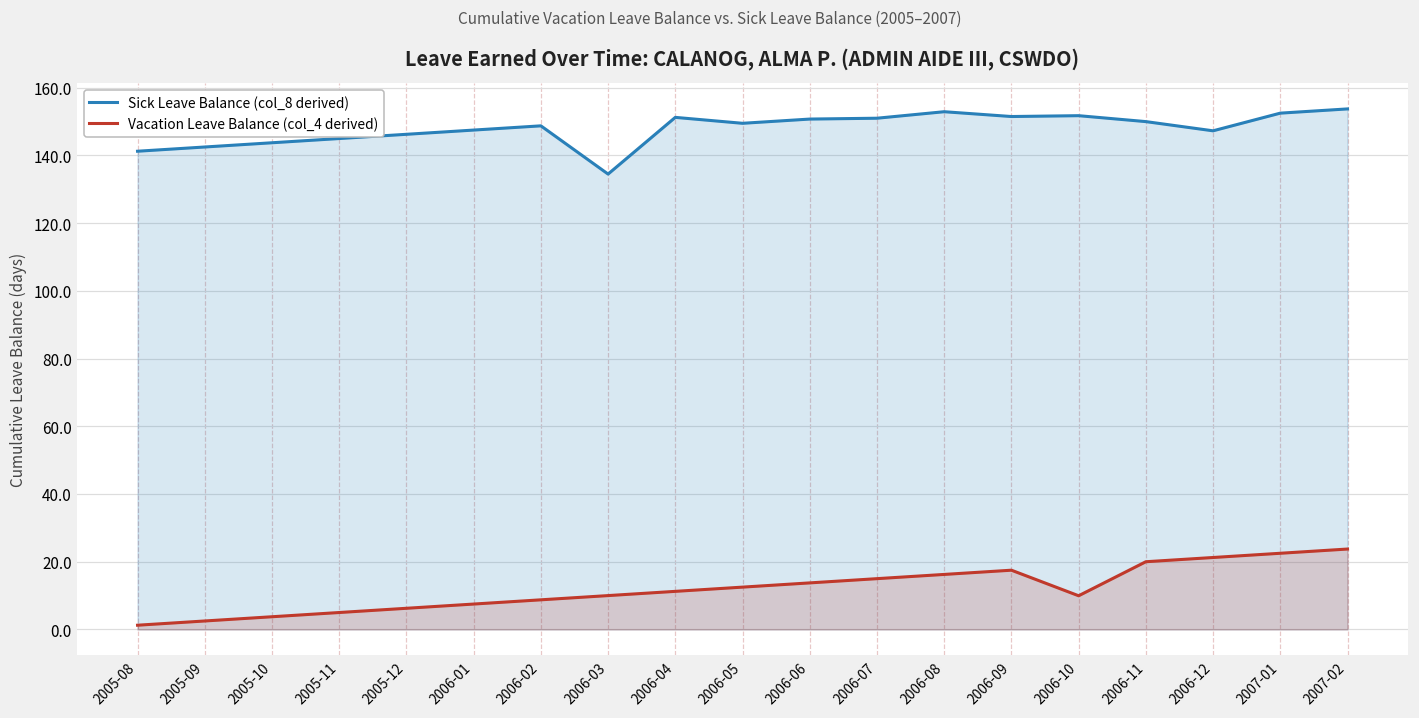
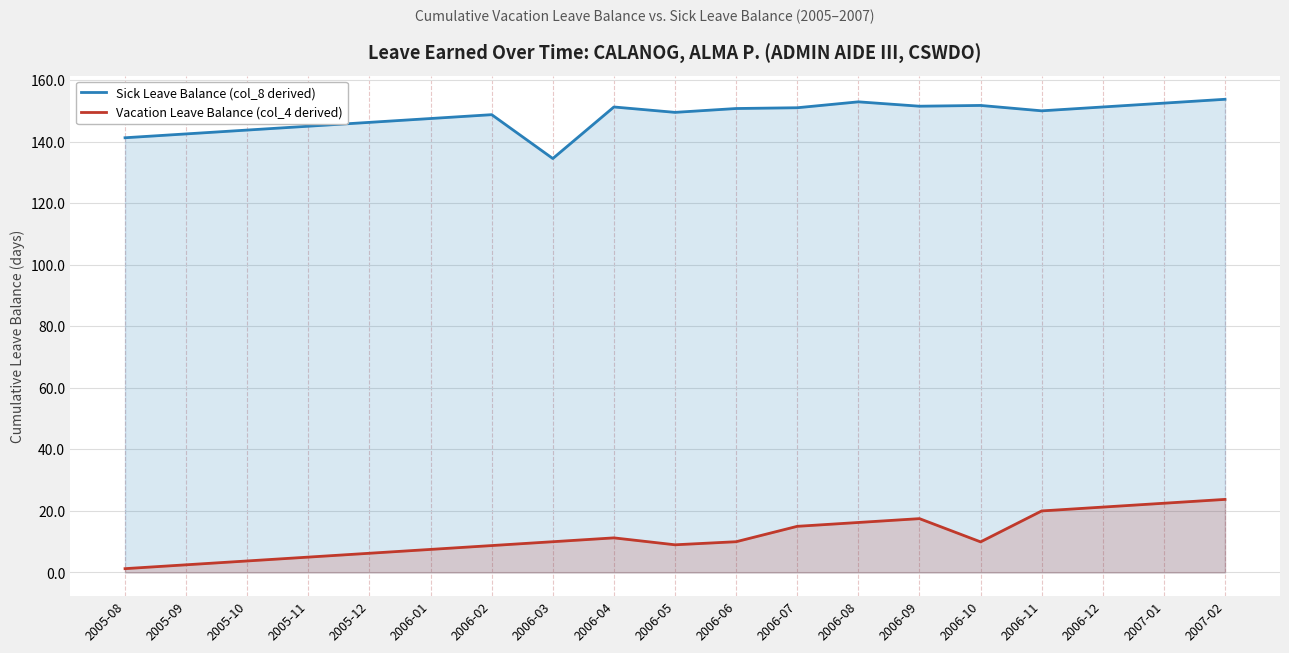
  {
    "Sick Leave Balance (col_8 derived)": {
      "2005-08": 141,
      "2005-09": 143,
      "2005-10": 144,
      "2005-11": 145,
      "2005-12": 146,
      "2006-01": 148,
      "2006-02": 149,
      "2006-03": 135,
      "2006-04": 151,
      "2006-05": 150,
      "2006-06": 151,
      "2006-07": 151,
      "2006-08": 153,
      "2006-09": 152,
      "2006-10": 152,
      "2006-11": 150,
-     "2006-12": 147,
+     "2006-12": 151,
      "2007-01": 153,
      "2007-02": 154
    },
    "Vacation Leave Balance (col_4 derived)": {
      "2005-08": 1,
      "2005-09": 3,
      "2005-10": 4,
      "2005-11": 5,
      "2005-12": 6,
      "2006-01": 8,
      "2006-02": 9,
      "2006-03": 10,
      "2006-04": 11,
-     "2006-05": 13,
-     "2006-06": 14,
+     "2006-05": 9,
+     "2006-06": 10,
      "2006-07": 15,
      "2006-08": 16,
      "2006-09": 18,
      "2006-10": 10,
      "2006-11": 20,
      "2006-12": 21,
      "2007-01": 23,
      "2007-02": 24
    }
  }
